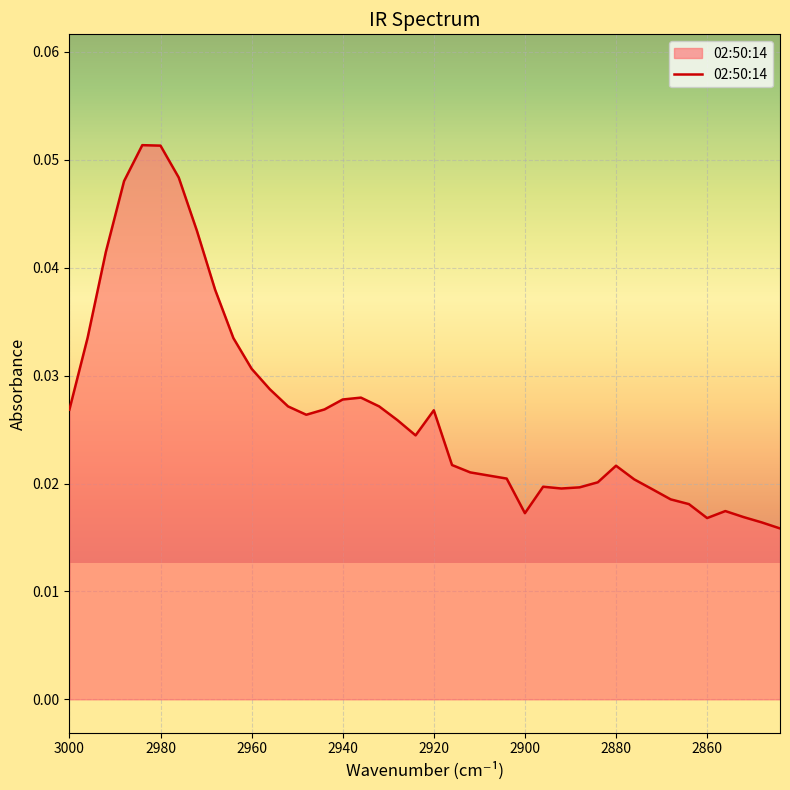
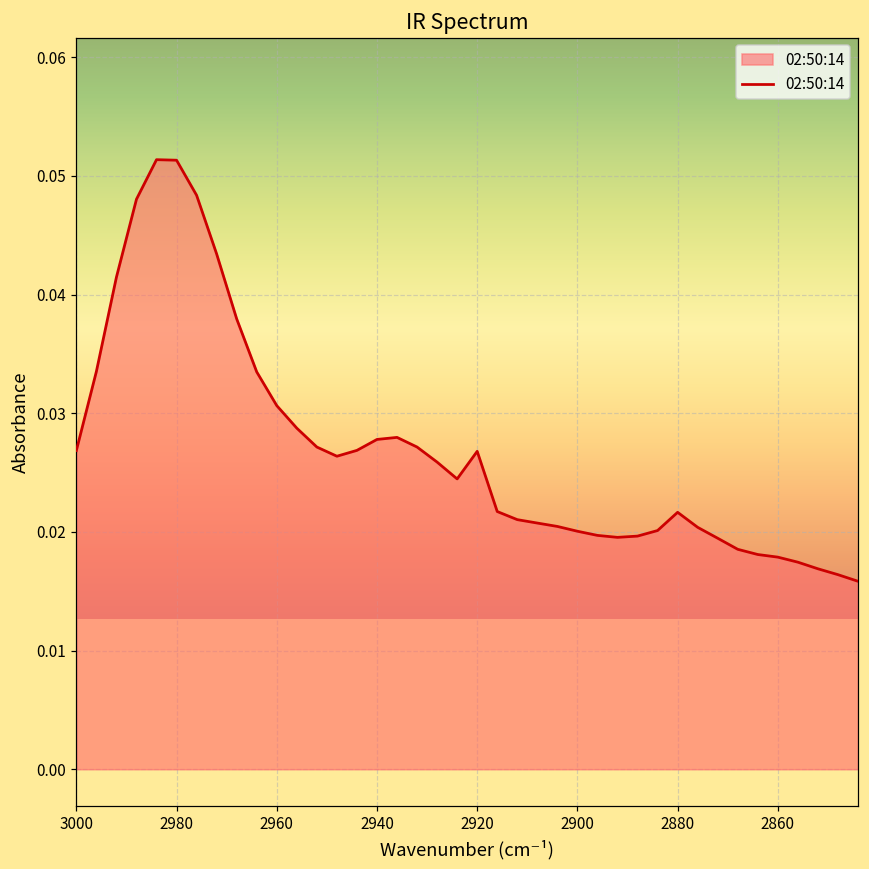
  {
    "3000": 0.0268,
    "2980": 0.0513,
    "2960": 0.0306,
    "2940": 0.0278,
    "2920": 0.0268,
-   "2900": 0.0173,
+   "2900": 0.0201,
    "2880": 0.0216,
-   "2860": 0.0168
+   "2860": 0.0179
  }
